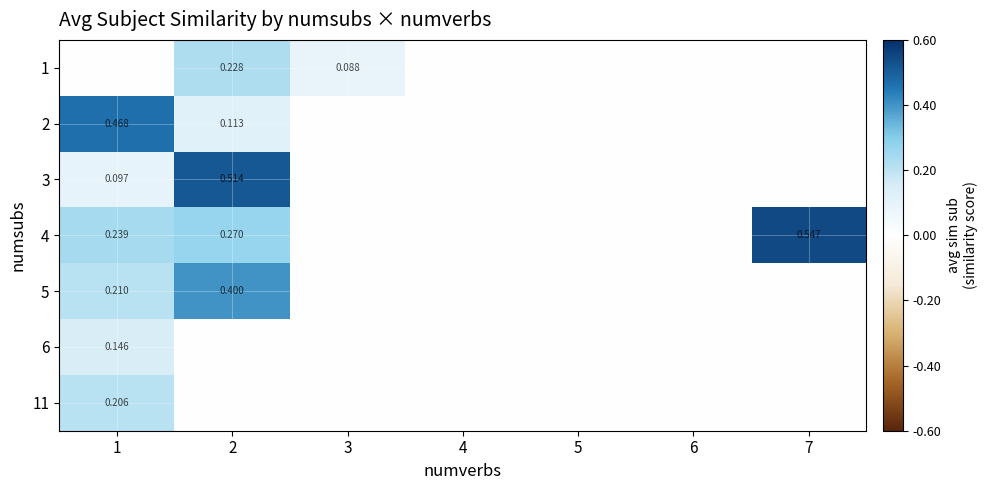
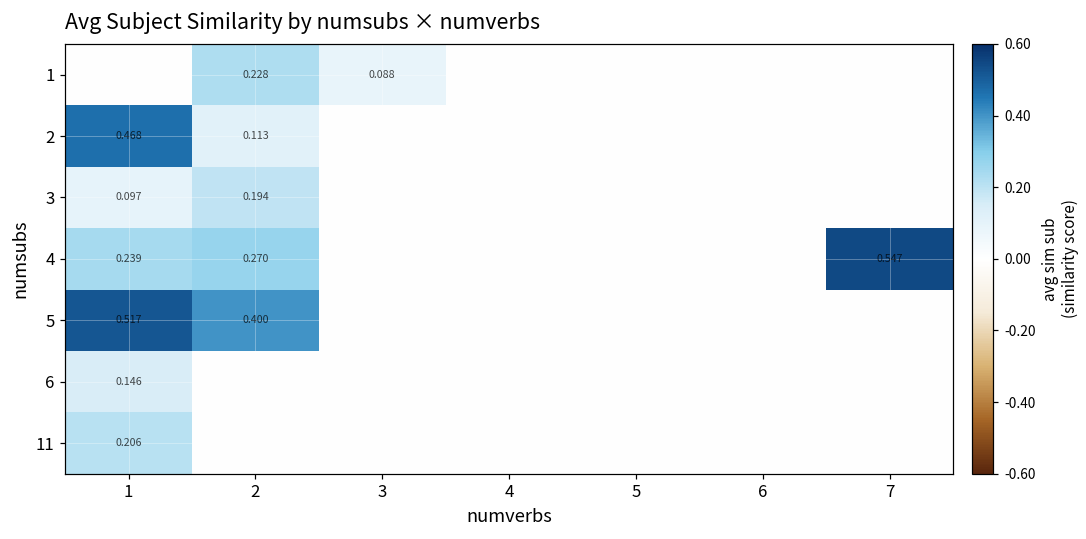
  {
    "1": {
      "2": 0.228,
      "3": 0.088
    },
    "2": {
      "1": 0.468,
      "2": 0.113
    },
    "3": {
      "1": 0.097,
-     "2": 0.514
+     "2": 0.194
    },
    "4": {
      "1": 0.239,
      "2": 0.270,
      "7": 0.547
    },
    "5": {
-     "1": 0.210,
+     "1": 0.517,
      "2": 0.400
    },
    "6": {
      "1": 0.146
    },
    "11": {
      "1": 0.206
    }
  }
